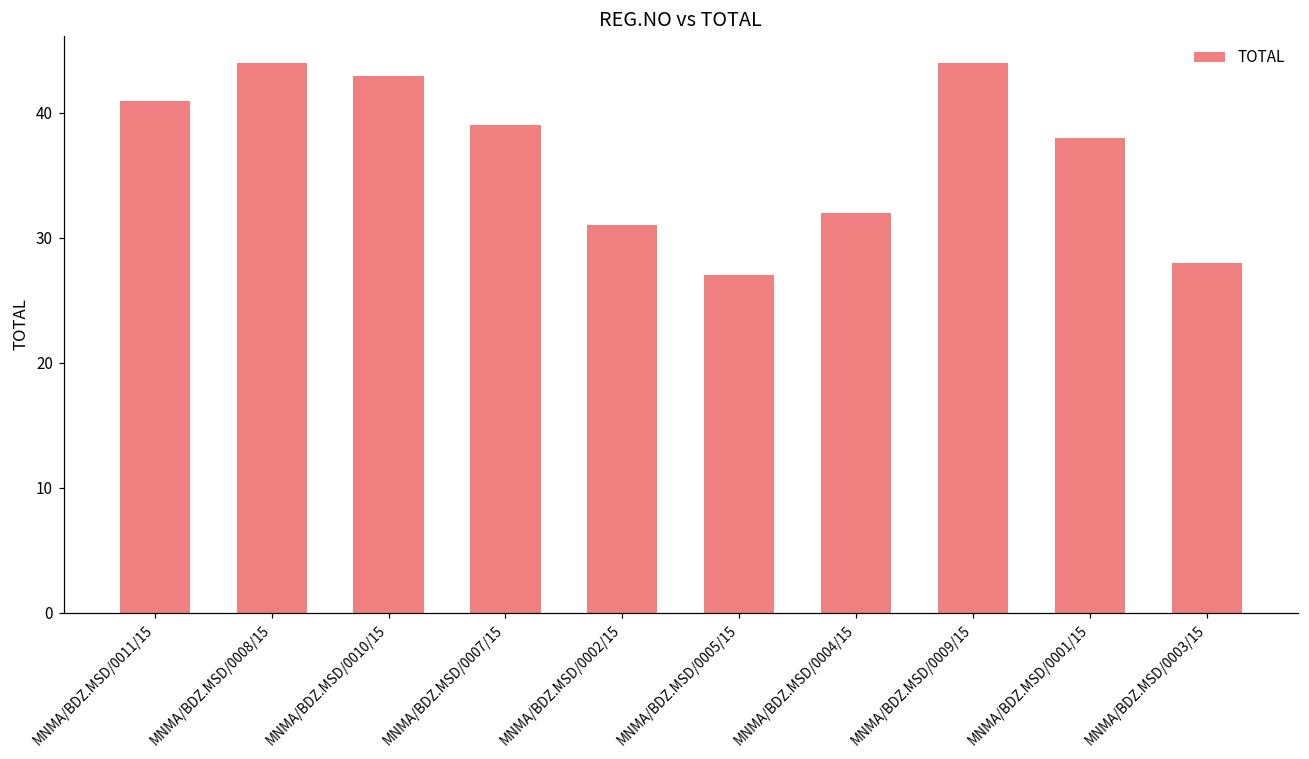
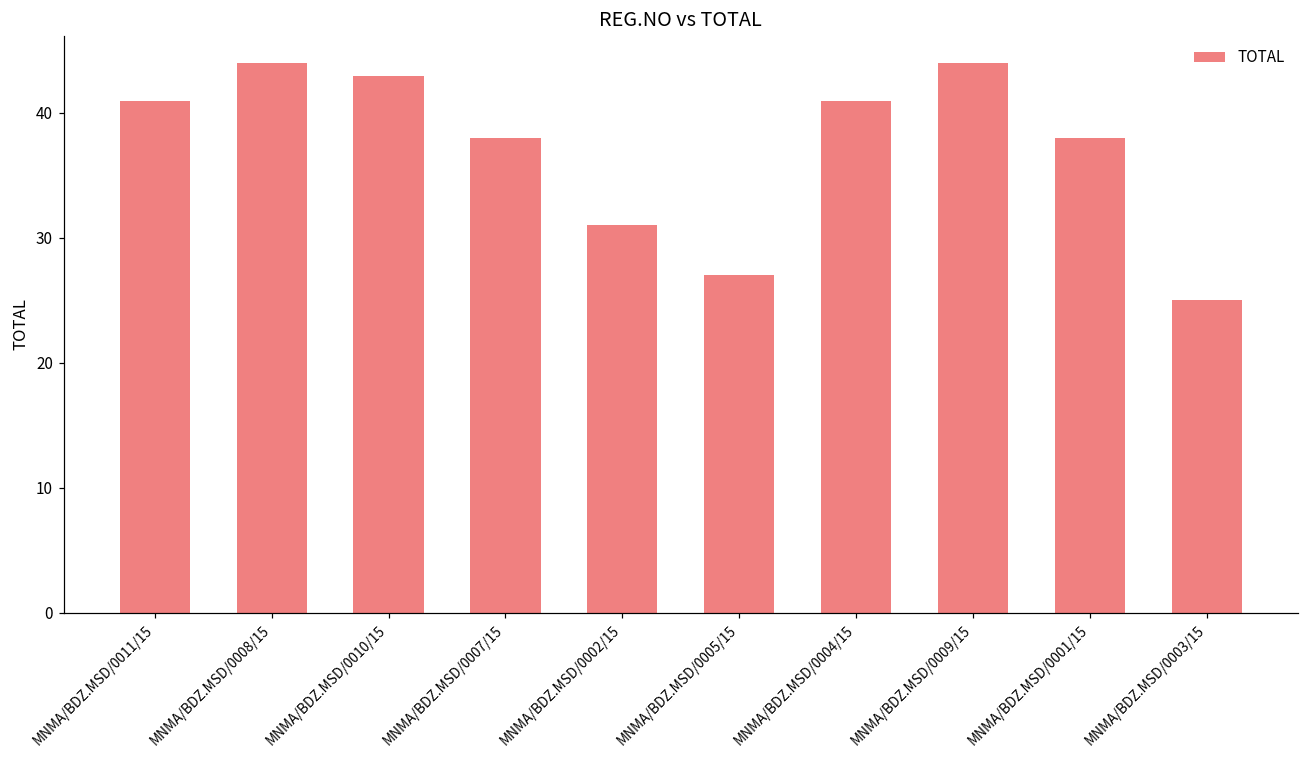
  {
    "MNMA/BDZ.MSD/0011/15": 41,
    "MNMA/BDZ.MSD/0008/15": 44,
    "MNMA/BDZ.MSD/0010/15": 43,
-   "MNMA/BDZ.MSD/0007/15": 39,
+   "MNMA/BDZ.MSD/0007/15": 38,
    "MNMA/BDZ.MSD/0002/15": 31,
    "MNMA/BDZ.MSD/0005/15": 27,
-   "MNMA/BDZ.MSD/0004/15": 32,
+   "MNMA/BDZ.MSD/0004/15": 41,
    "MNMA/BDZ.MSD/0009/15": 44,
    "MNMA/BDZ.MSD/0001/15": 38,
-   "MNMA/BDZ.MSD/0003/15": 28
+   "MNMA/BDZ.MSD/0003/15": 25
  }
